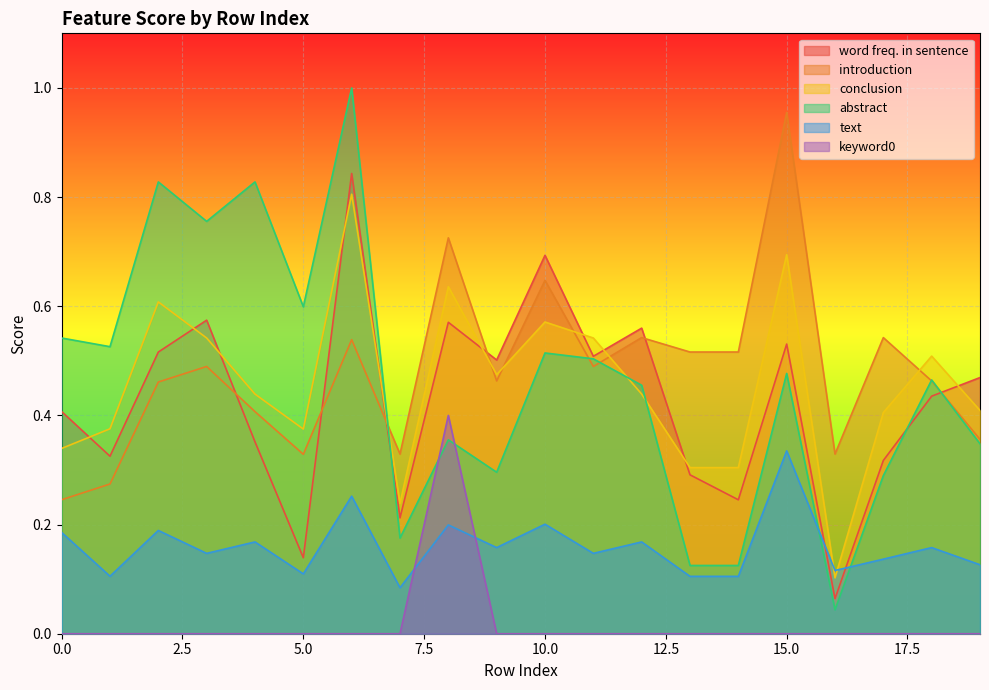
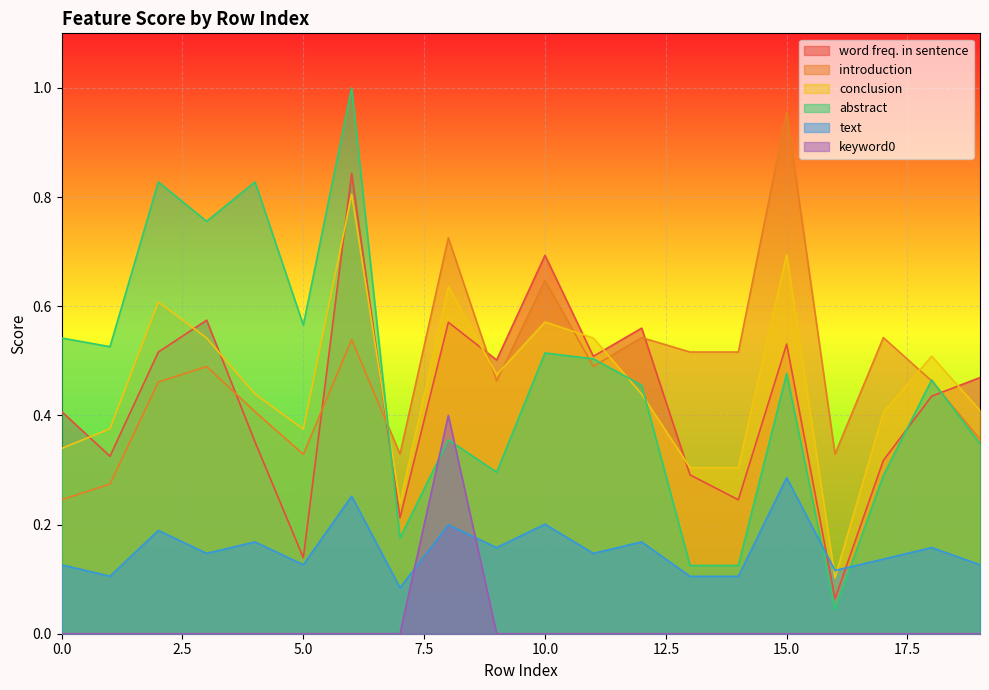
  {
    "abstract": {
      "0.0": 0.54,
-     "5.0": 0.60,
+     "5.0": 0.57,
      "10.0": 0.51,
      "15.0": 0.48
    },
    "text": {
-     "0.0": 0.19,
-     "5.0": 0.11,
+     "0.0": 0.13,
+     "5.0": 0.13,
      "10.0": 0.20,
-     "15.0": 0.34
+     "15.0": 0.29
    },
    "keyword0": {
      "0.0": 0.00,
      "5.0": 0.00,
      "10.0": 0.00,
      "15.0": 0.00
    }
  }
